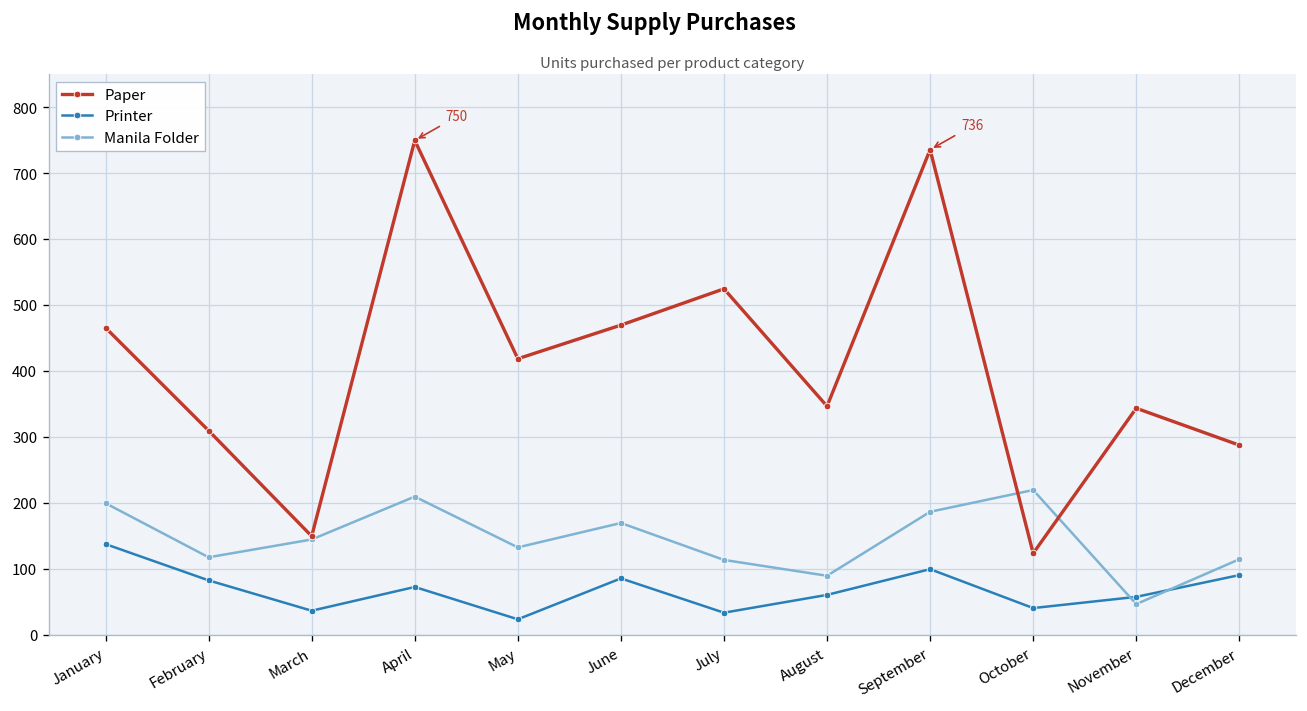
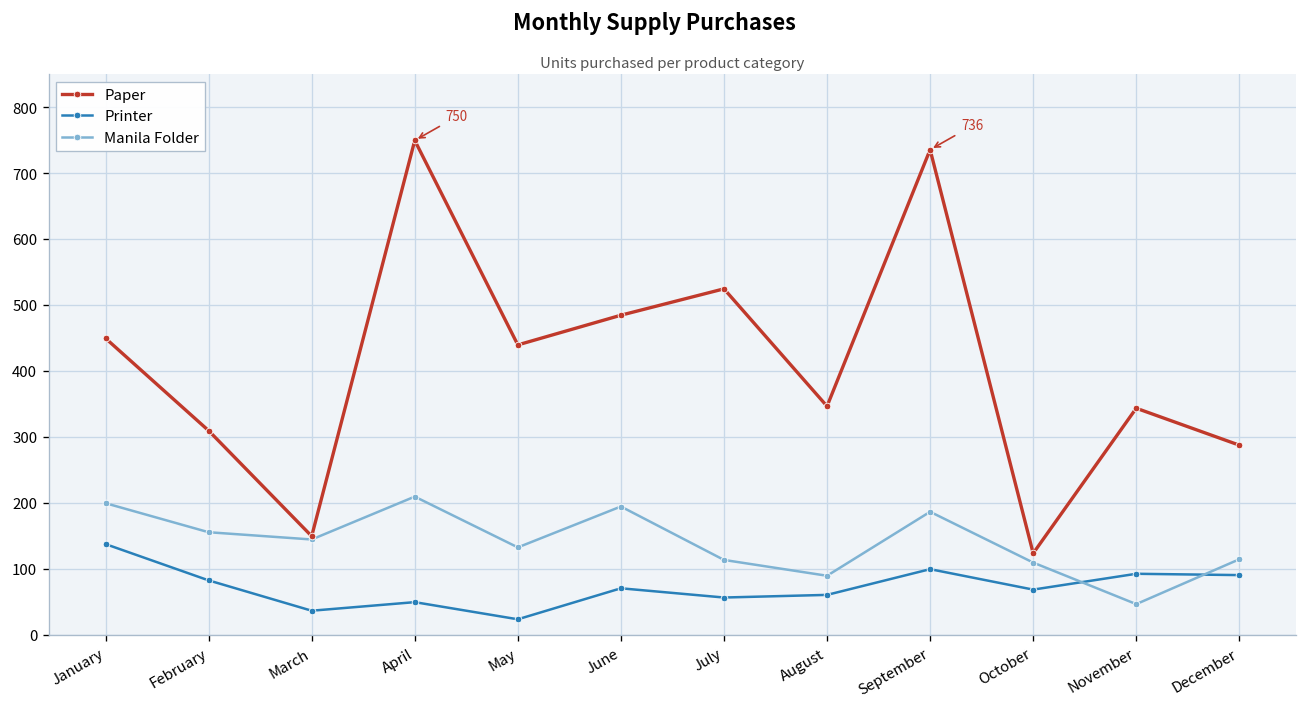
  {
    "Paper": {
-     "January": 470,
+     "January": 450,
      "February": 310,
      "March": 150,
-     "May": 420,
-     "June": 470,
+     "May": 440,
+     "June": 490,
      "July": 530,
      "August": 350,
      "October": 120,
      "November": 340,
      "December": 290
    },
    "Printer": {
      "January": 140,
      "February": 80,
      "March": 40,
-     "April": 70,
+     "April": 50,
      "May": 20,
-     "June": 90,
-     "July": 30,
+     "June": 70,
+     "July": 60,
      "August": 60,
      "September": 100,
-     "October": 40,
-     "November": 60,
+     "October": 70,
+     "November": 90,
      "December": 90
    },
    "Manila Folder": {
      "January": 200,
-     "February": 120,
+     "February": 160,
      "March": 150,
      "April": 210,
      "May": 130,
-     "June": 170,
+     "June": 200,
      "July": 110,
      "August": 90,
      "September": 190,
-     "October": 220,
+     "October": 110,
      "November": 50,
      "December": 120
    }
  }
